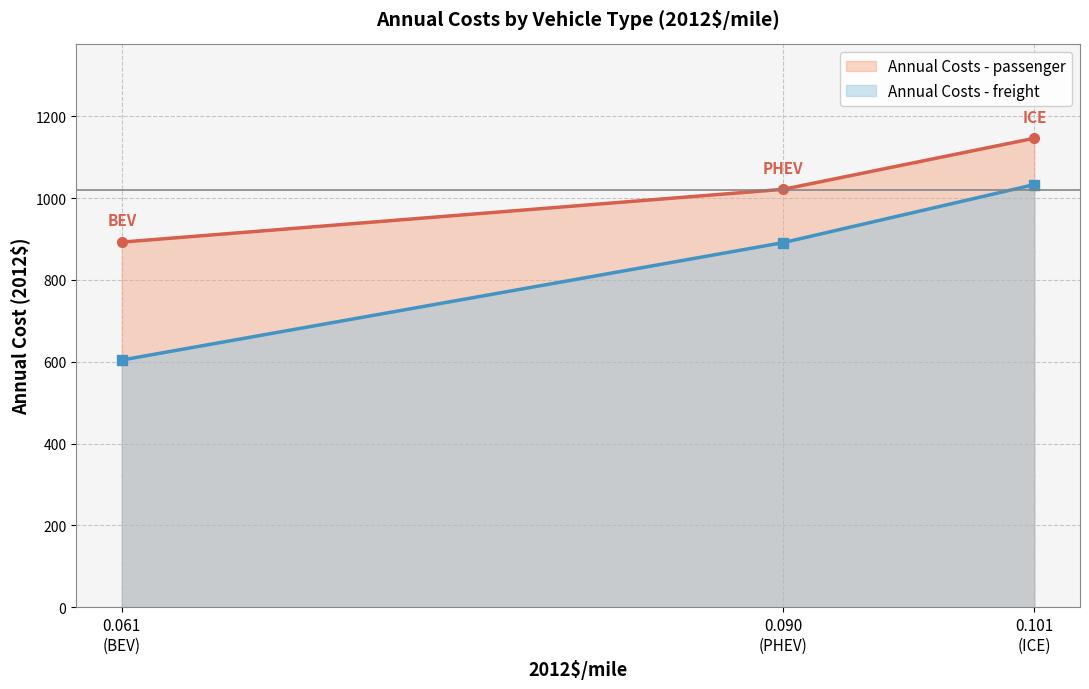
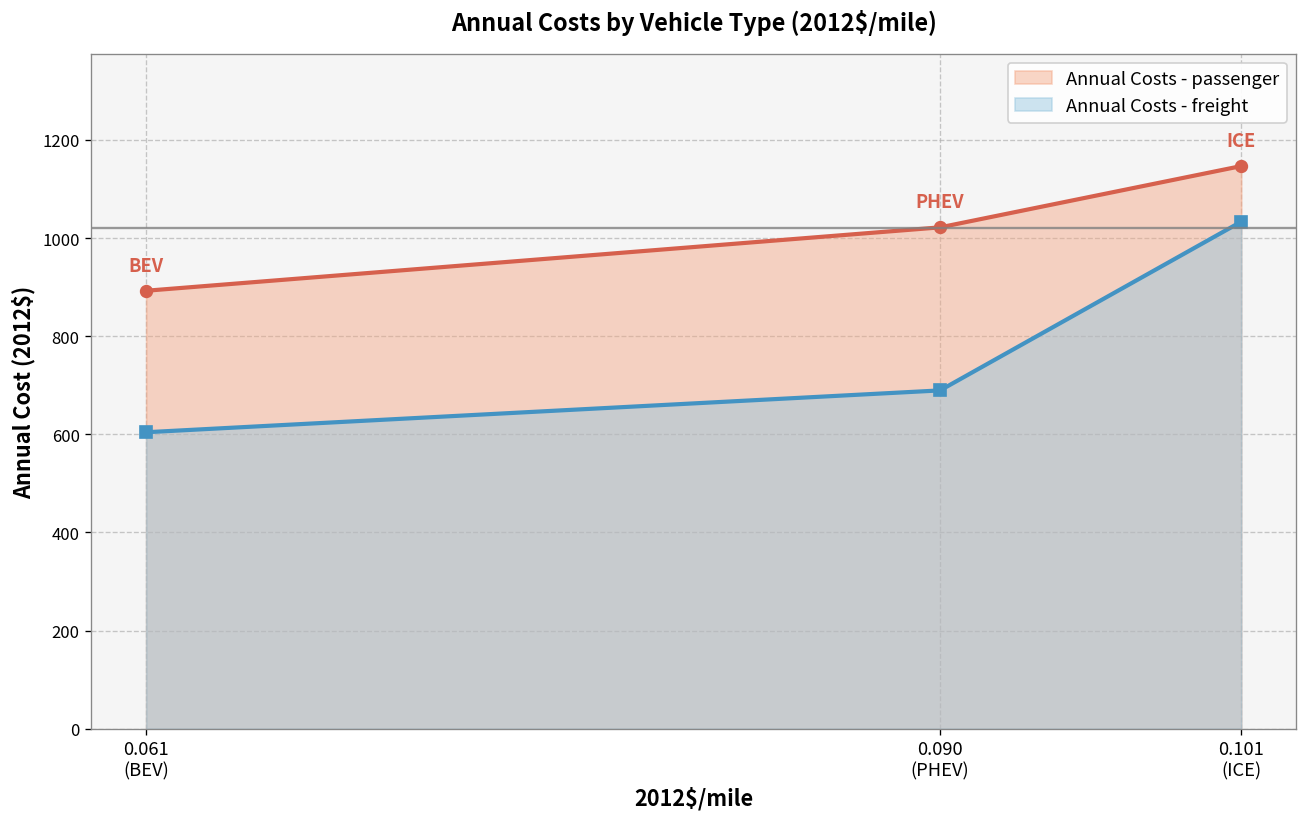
  {
    "Annual Costs - passenger": {
      "0.061 (BEV)": 890,
      "0.090 (PHEV)": 1020,
      "0.101 (ICE)": 1150
    },
    "Annual Costs - freight": {
      "0.061 (BEV)": 600,
-     "0.090 (PHEV)": 890,
+     "0.090 (PHEV)": 690,
      "0.101 (ICE)": 1030
    }
  }
